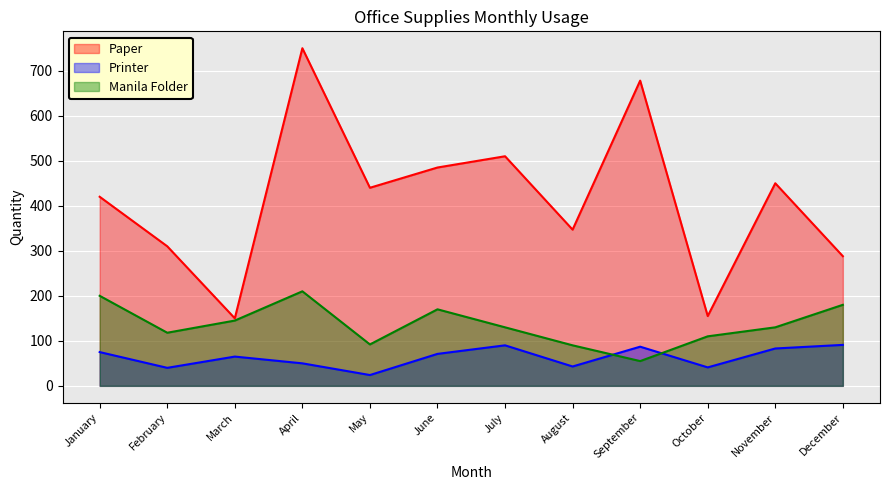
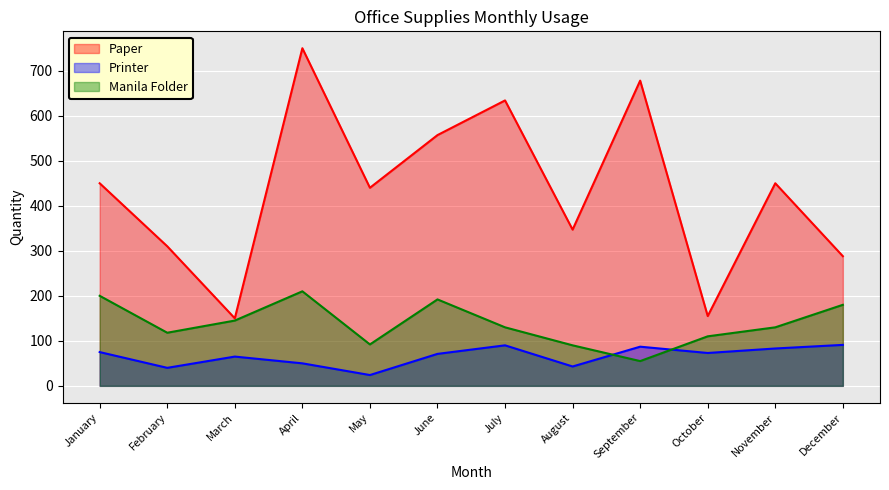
  {
    "Paper": {
-     "January": 420,
+     "January": 450,
      "February": 310,
      "April": 750,
      "May": 440,
-     "June": 490,
-     "July": 510,
+     "June": 560,
+     "July": 630,
      "August": 350,
      "September": 680,
      "October": 160,
      "November": 450,
      "December": 290
    },
    "Printer": {
      "January": 80,
      "February": 40,
      "March": 70,
      "April": 50,
      "May": 20,
      "June": 70,
      "July": 90,
      "August": 40,
      "September": 90,
-     "October": 40,
+     "October": 70,
      "November": 80,
      "December": 90
    },
    "Manila Folder": {
      "January": 200,
      "February": 120,
      "April": 210,
      "May": 90,
-     "June": 170,
+     "June": 190,
      "July": 130,
      "August": 90,
      "September": 60,
      "October": 110,
      "November": 130,
      "December": 180
    }
  }
